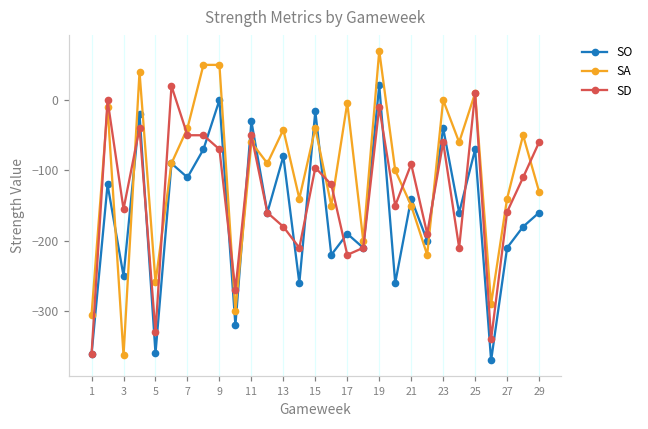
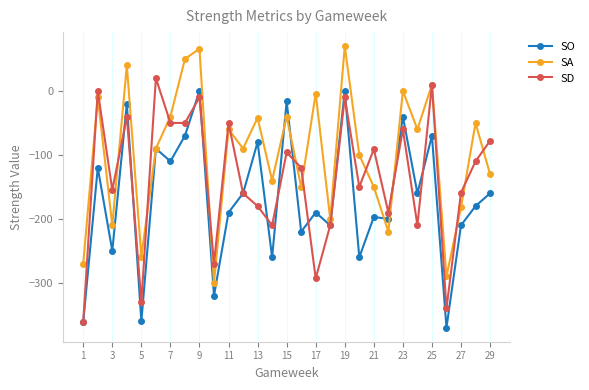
  {
    "SO": {
      "3": -250,
      "5": -360,
      "7": -110,
      "9": 0,
-     "11": -30,
+     "11": -190,
      "13": -80,
      "15": -20,
      "17": -190,
-     "19": 20,
-     "21": -140,
+     "19": 0,
+     "21": -200,
      "23": -40,
      "25": -70,
      "27": -210,
      "29": -160
    },
    "SA": {
-     "1": -310,
-     "3": -360,
+     "1": -270,
+     "3": -210,
      "5": -260,
      "7": -40,
-     "9": 50,
+     "9": 70,
      "11": -60,
      "13": -40,
      "15": -40,
      "17": 0,
      "19": 70,
      "21": -150,
      "23": 0,
-     "27": -140,
+     "27": -180,
      "29": -130
    },
    "SD": {
      "3": -160,
      "5": -330,
      "7": -50,
-     "9": -70,
+     "9": -10,
      "11": -50,
      "13": -180,
      "15": -100,
-     "17": -220,
+     "17": -290,
      "19": -10,
      "21": -90,
      "23": -60,
      "27": -160,
-     "29": -60
+     "29": -80
    }
  }
